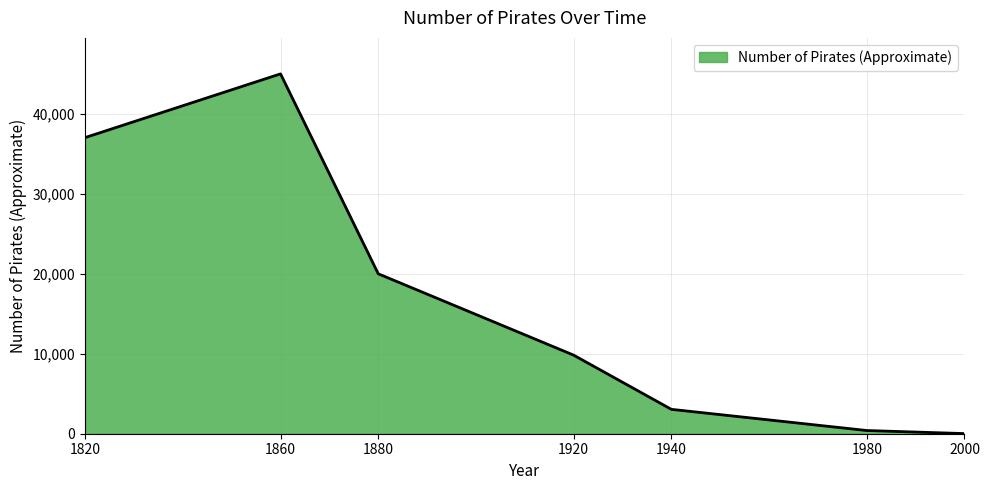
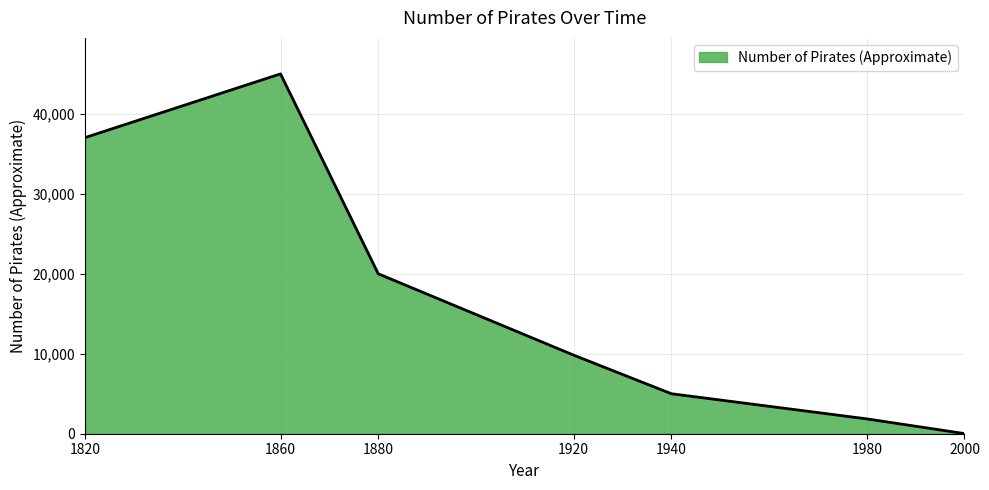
  {
    "1820": "37,000",
    "1860": "45,000",
    "1880": "20,000",
    "1920": "10,000",
-   "1940": "3,000",
-   "1980": "0",
+   "1940": "5,000",
+   "1980": "2,000",
    "2000": "0"
  }
